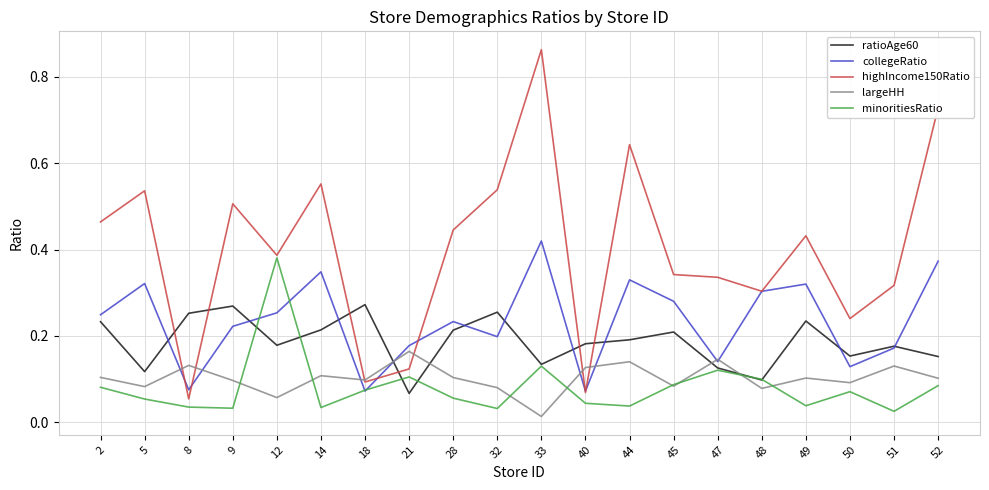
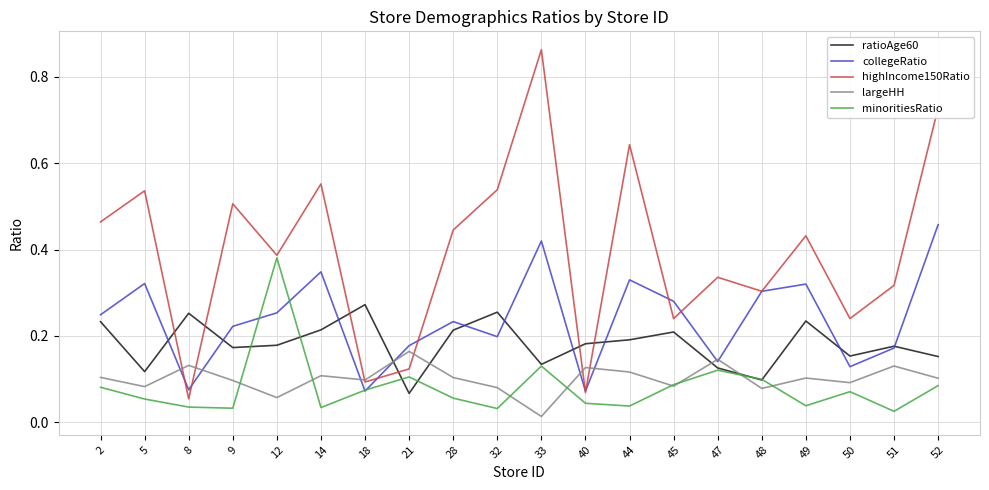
  {
    "ratioAge60": {
      "2": 0.23,
      "5": 0.12,
      "8": 0.25,
-     "9": 0.27,
+     "9": 0.17,
      "12": 0.18,
      "14": 0.21,
      "18": 0.27,
      "21": 0.07,
      "28": 0.21,
      "32": 0.25,
      "40": 0.18,
      "44": 0.19,
      "45": 0.21,
      "49": 0.23,
      "50": 0.15,
      "52": 0.15
    },
    "collegeRatio": {
      "2": 0.25,
      "5": 0.32,
      "8": 0.08,
      "9": 0.22,
      "12": 0.25,
      "14": 0.35,
      "21": 0.18,
      "28": 0.23,
      "32": 0.20,
      "33": 0.42,
      "44": 0.33,
      "45": 0.28,
      "49": 0.32,
      "50": 0.13,
-     "52": 0.37
+     "52": 0.46
    },
    "highIncome150Ratio": {
      "2": 0.46,
      "5": 0.54,
      "8": 0.05,
      "9": 0.51,
      "14": 0.55,
      "21": 0.12,
      "28": 0.45,
      "32": 0.54,
      "33": 0.86,
      "44": 0.64,
-     "45": 0.34,
+     "45": 0.24,
      "47": 0.34,
      "49": 0.43,
      "50": 0.24,
      "51": 0.32
    },
    "largeHH": {
      "2": 0.10,
      "5": 0.08,
      "8": 0.13,
      "9": 0.10,
      "12": 0.06,
      "14": 0.11,
      "21": 0.16,
      "28": 0.10,
      "32": 0.08,
      "33": 0.01,
      "40": 0.13,
-     "44": 0.14,
+     "44": 0.12,
      "48": 0.08,
      "49": 0.10,
      "50": 0.09,
      "51": 0.13,
      "52": 0.10
    },
    "minoritiesRatio": {
      "2": 0.08,
      "5": 0.05,
      "8": 0.04,
      "9": 0.03,
      "14": 0.03,
      "21": 0.11,
      "28": 0.06,
      "32": 0.03,
      "40": 0.04,
      "44": 0.04,
      "49": 0.04,
      "50": 0.07,
      "51": 0.03,
      "52": 0.08
    }
  }
